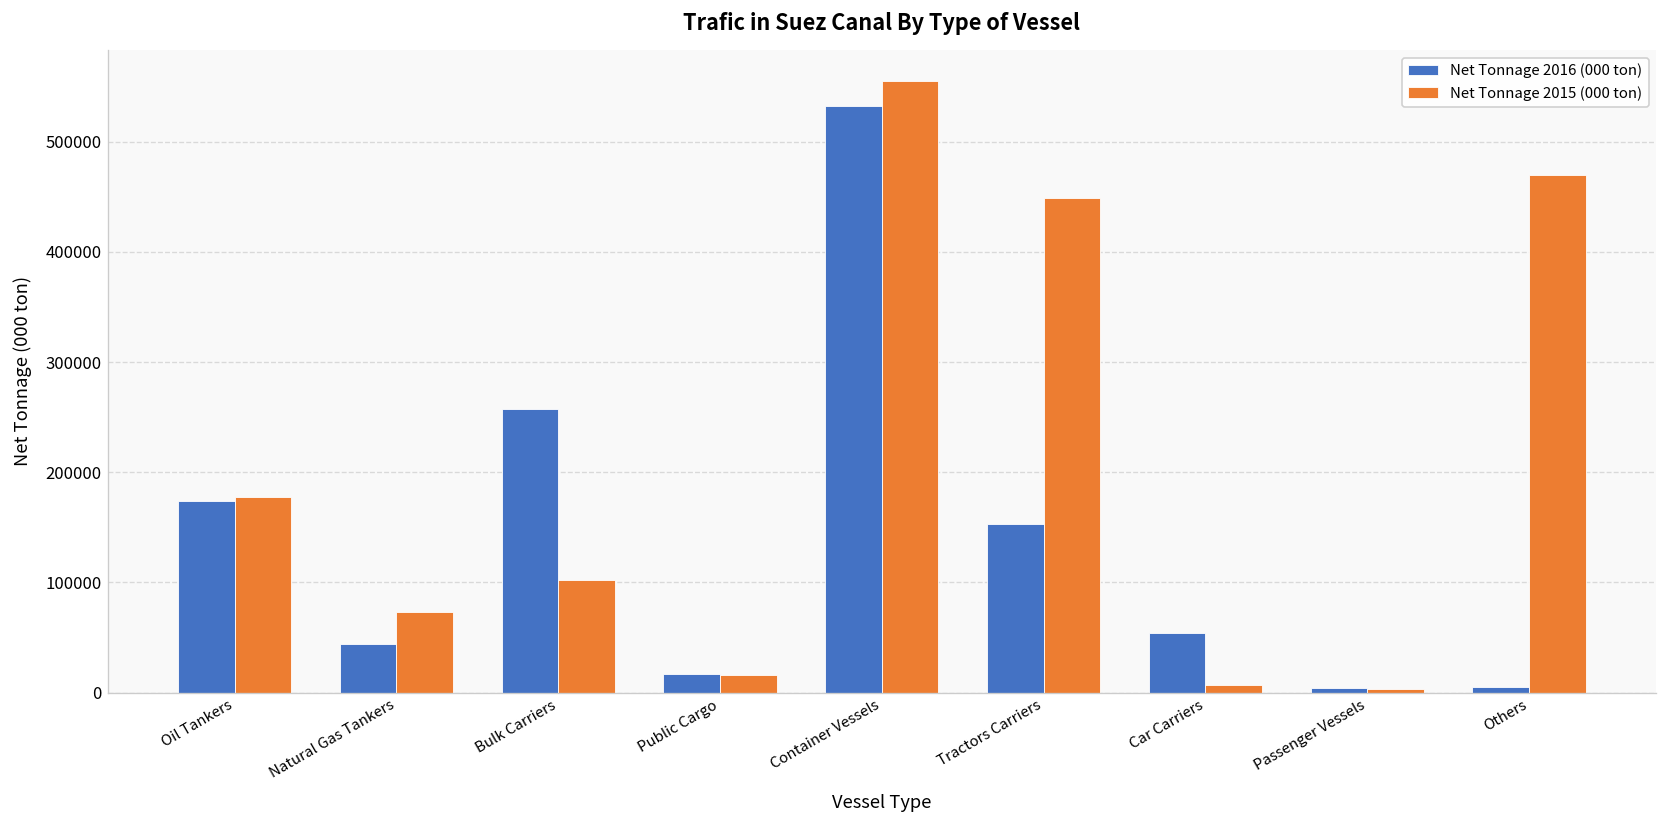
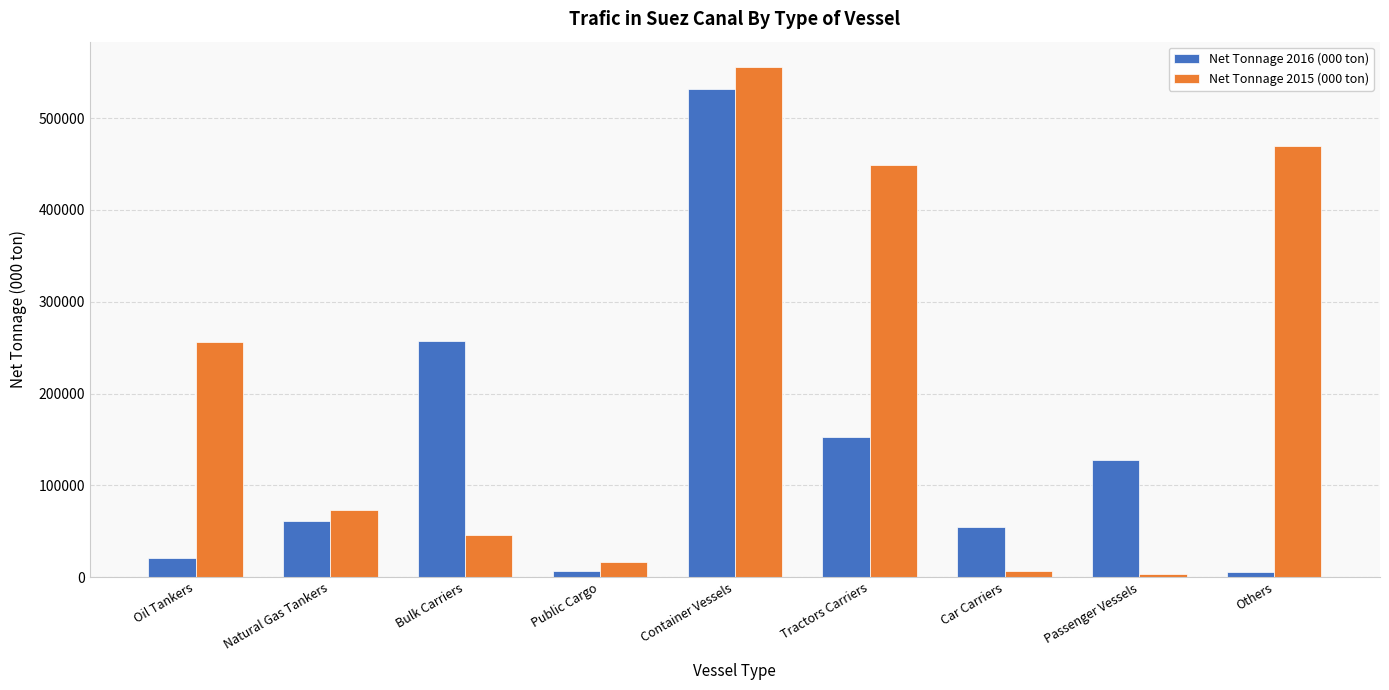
  {
    "Net Tonnage 2016 (000 ton)": {
-     "Oil Tankers": 170000,
-     "Natural Gas Tankers": 40000,
+     "Oil Tankers": 20000,
+     "Natural Gas Tankers": 60000,
      "Bulk Carriers": 260000,
-     "Public Cargo": 20000,
+     "Public Cargo": 10000,
      "Container Vessels": 530000,
      "Tractors Carriers": 150000,
      "Car Carriers": 50000,
-     "Passenger Vessels": 0,
+     "Passenger Vessels": 130000,
      "Others": 10000
    },
    "Net Tonnage 2015 (000 ton)": {
-     "Oil Tankers": 180000,
+     "Oil Tankers": 260000,
      "Natural Gas Tankers": 70000,
-     "Bulk Carriers": 100000,
+     "Bulk Carriers": 50000,
      "Public Cargo": 20000,
      "Container Vessels": 560000,
      "Tractors Carriers": 450000,
      "Car Carriers": 10000,
      "Passenger Vessels": 0,
      "Others": 470000
    }
  }
